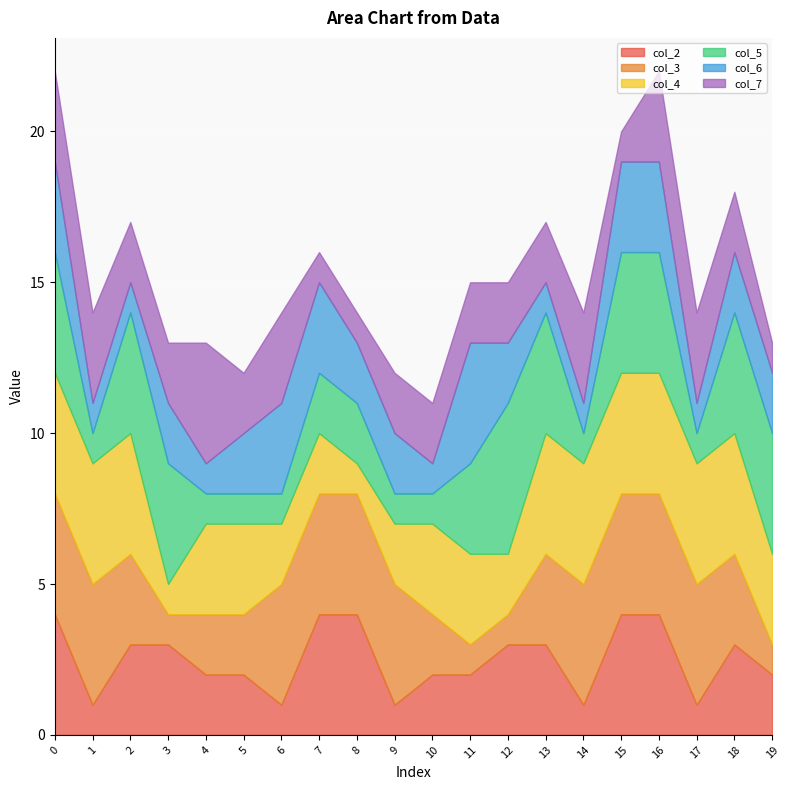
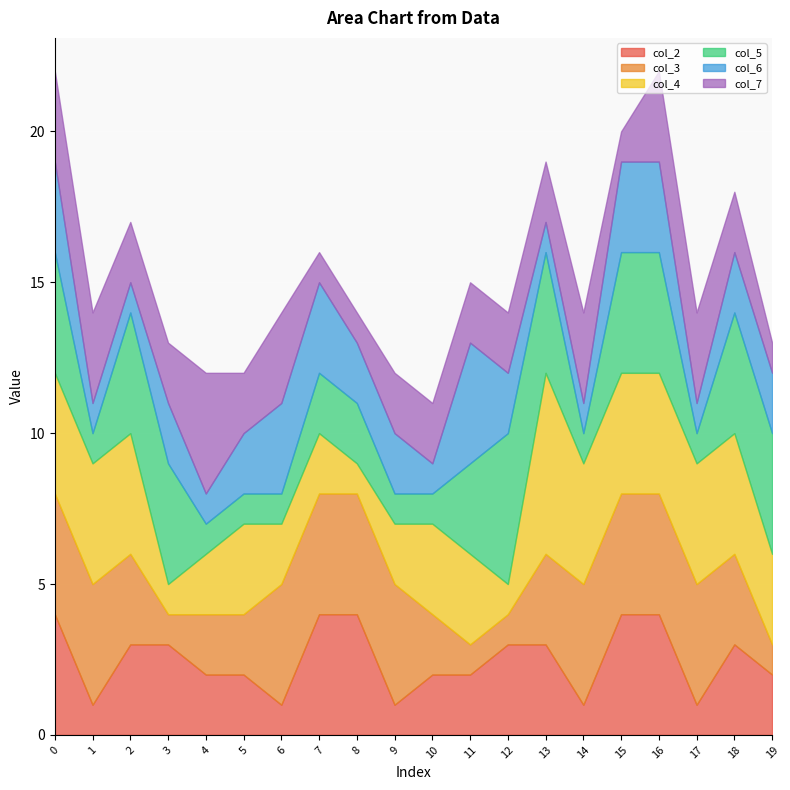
  {
    "col_4": {
      "0": 4,
      "1": 4,
      "2": 4,
      "3": 1,
-     "4": 3,
+     "4": 2,
      "5": 3,
      "6": 2,
      "7": 2,
      "8": 1,
      "9": 2,
      "10": 3,
      "11": 3,
-     "12": 2,
-     "13": 4,
+     "12": 1,
+     "13": 6,
      "14": 4,
      "15": 4,
      "16": 4,
      "17": 4,
      "18": 4,
      "19": 3
    },
    "col_5": {
      "0": 4,
      "1": 1,
      "2": 4,
      "3": 4,
      "4": 1,
      "5": 1,
      "6": 1,
      "7": 2,
      "8": 2,
      "9": 1,
      "10": 1,
      "11": 3,
      "12": 5,
      "13": 4,
      "14": 1,
      "15": 4,
      "16": 4,
      "17": 1,
      "18": 4,
      "19": 4
    },
    "col_6": {
      "0": 3,
      "1": 1,
      "2": 1,
      "3": 2,
      "4": 1,
      "5": 2,
      "6": 3,
      "7": 3,
      "8": 2,
      "9": 2,
      "10": 1,
      "11": 4,
      "12": 2,
      "13": 1,
      "14": 1,
      "15": 3,
      "16": 3,
      "17": 1,
      "18": 2,
      "19": 2
    },
    "col_7": {
      "0": 3,
      "1": 3,
      "2": 2,
      "3": 2,
      "4": 4,
      "5": 2,
      "6": 3,
      "7": 1,
      "8": 1,
      "9": 2,
      "10": 2,
      "11": 2,
      "12": 2,
      "13": 2,
      "14": 3,
      "15": 1,
      "17": 3,
      "18": 2,
      "19": 1
    }
  }
